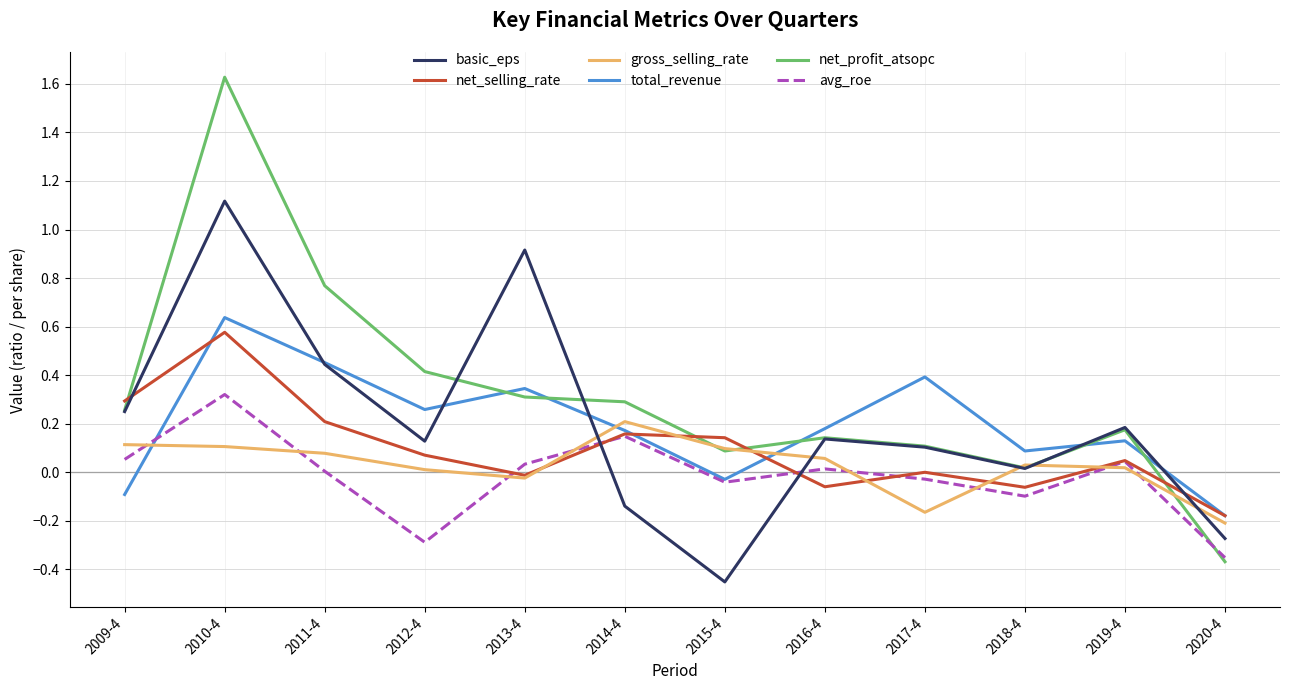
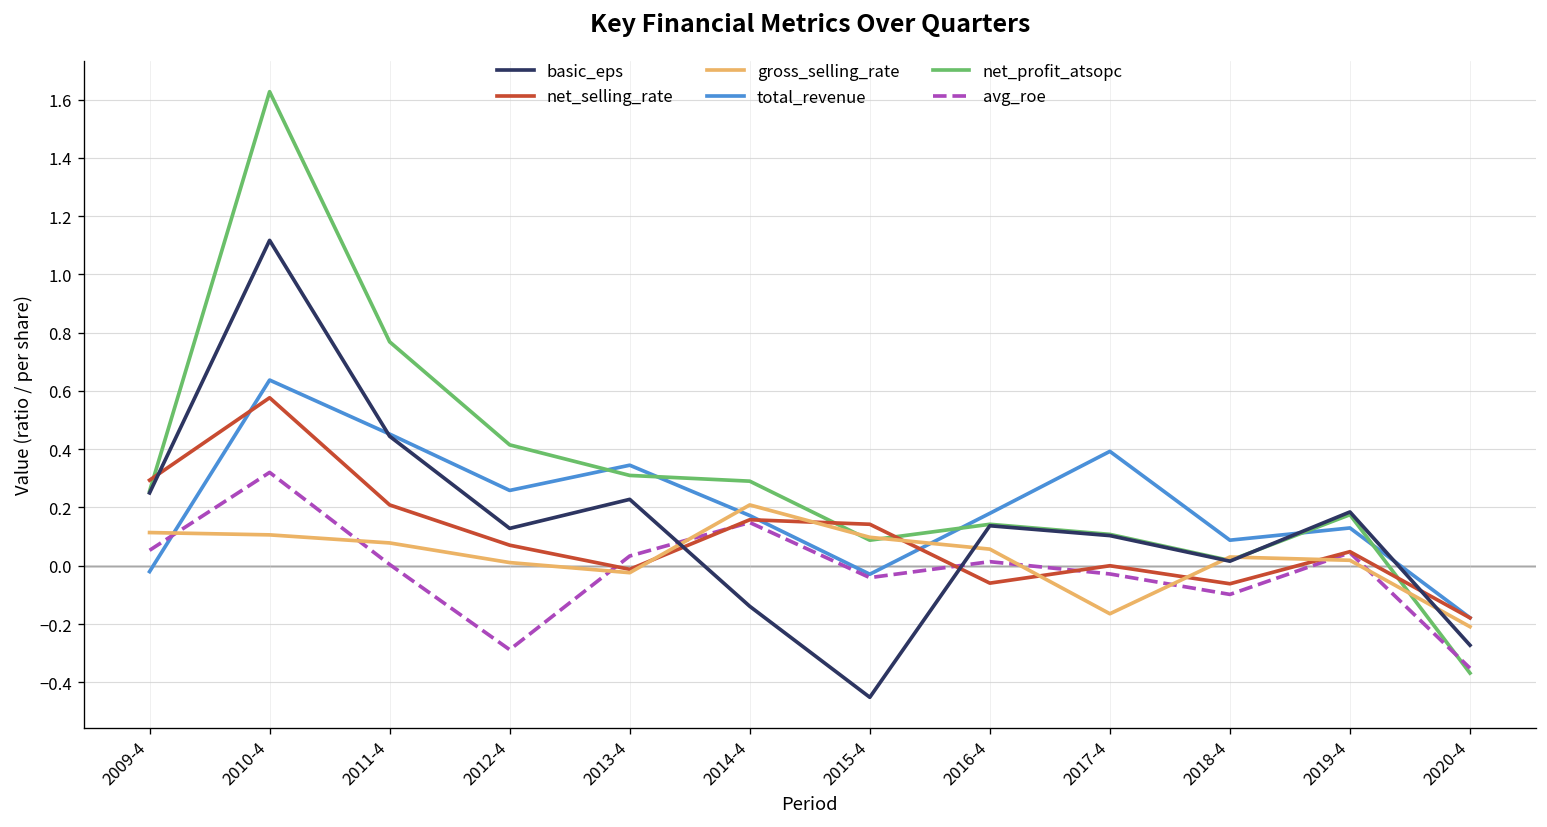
  {
    "basic_eps": {
      "2010-4": 1.12,
      "2012-4": 0.13,
-     "2013-4": 0.92,
+     "2013-4": 0.23,
      "2014-4": -0.14,
      "2015-4": -0.45,
      "2020-4": -0.27
    },
    "net_selling_rate": {
      "2009-4": 0.29,
      "2010-4": 0.58,
      "2011-4": 0.21,
      "2012-4": 0.07,
      "2013-4": -0.01,
      "2015-4": 0.14,
      "2016-4": -0.06,
      "2017-4": 0.00,
      "2018-4": -0.06
    },
    "gross_selling_rate": {
      "2009-4": 0.11,
      "2010-4": 0.11,
      "2011-4": 0.08,
      "2012-4": 0.01,
      "2013-4": -0.02,
      "2014-4": 0.21,
      "2016-4": 0.06,
      "2017-4": -0.16,
      "2018-4": 0.03,
      "2019-4": 0.02,
      "2020-4": -0.21
    },
    "total_revenue": {
-     "2009-4": -0.09,
+     "2009-4": -0.02,
      "2010-4": 0.64,
      "2012-4": 0.26,
      "2013-4": 0.35,
      "2014-4": 0.17,
      "2015-4": -0.03,
      "2016-4": 0.18,
      "2017-4": 0.39,
      "2018-4": 0.09,
      "2019-4": 0.13
    },
    "net_profit_atsopc": {
      "2010-4": 1.63,
      "2011-4": 0.77,
      "2012-4": 0.41,
      "2013-4": 0.31,
      "2014-4": 0.29,
      "2020-4": -0.37
    },
    "avg_roe": {
      "2009-4": 0.05,
      "2010-4": 0.32,
      "2011-4": 0.00,
      "2012-4": -0.29,
      "2013-4": 0.03,
      "2015-4": -0.04,
      "2016-4": 0.01,
      "2017-4": -0.03,
      "2018-4": -0.10,
      "2020-4": -0.35
    }
  }
